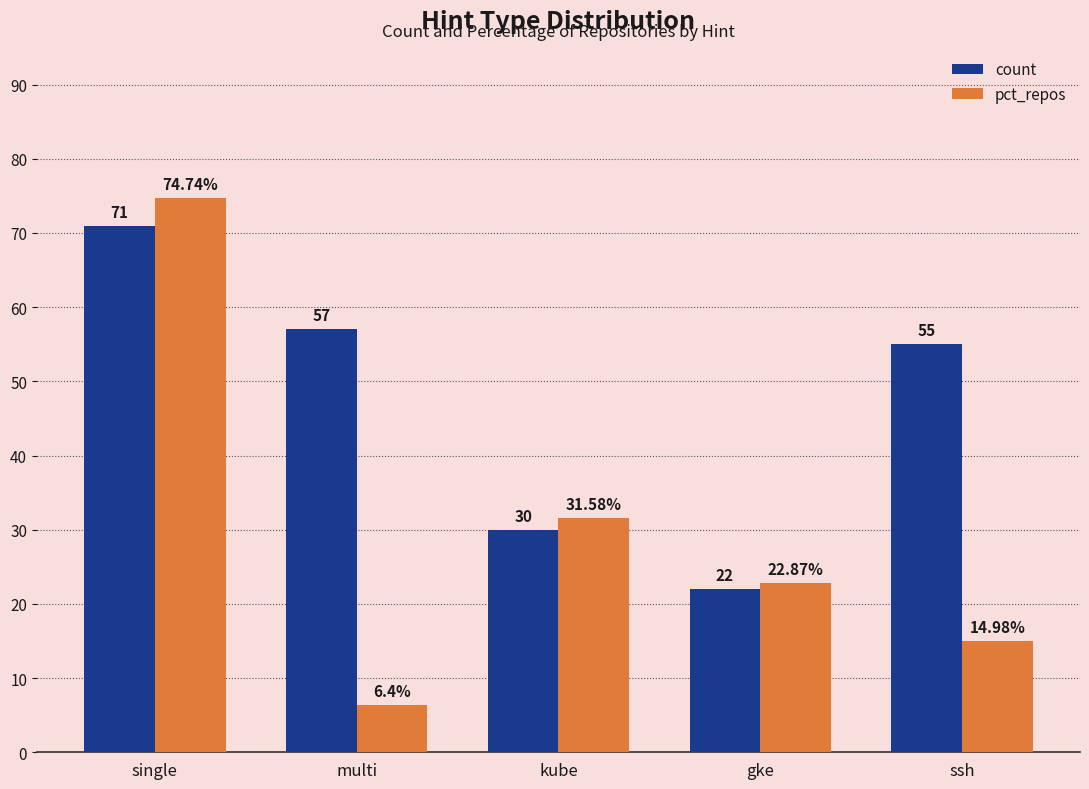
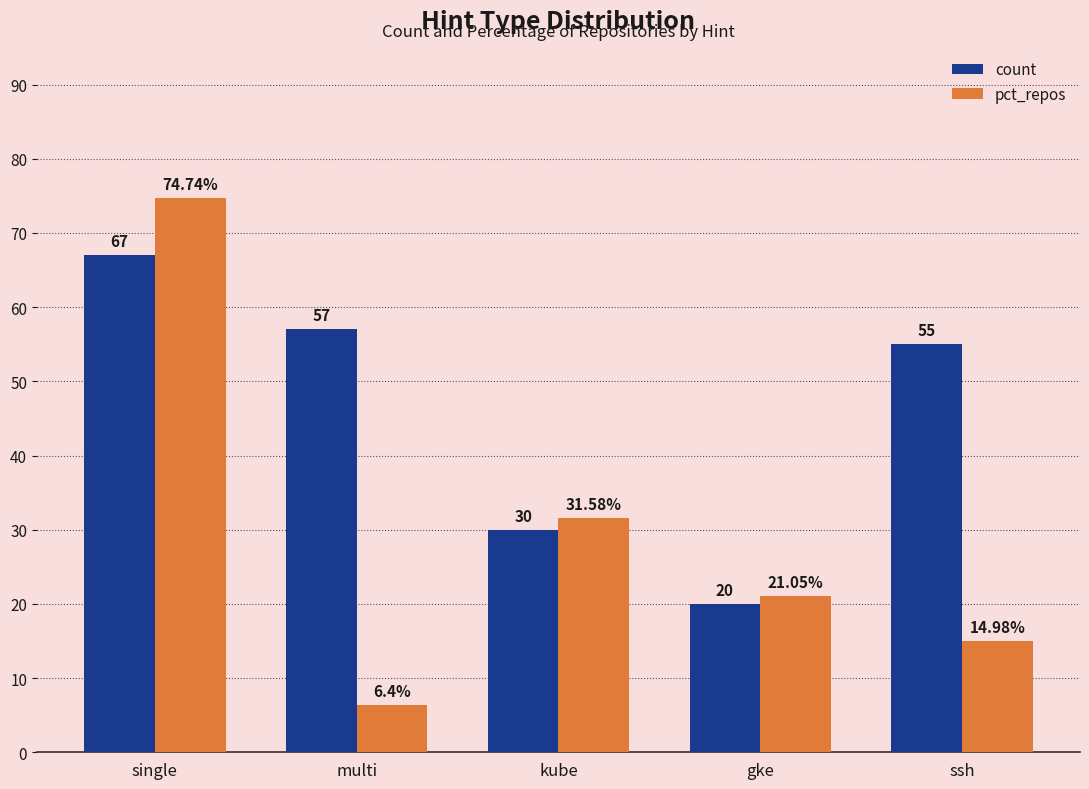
  {
    "count": {
-     "single": "71",
+     "single": "67",
      "multi": "57",
      "kube": "30",
-     "gke": "22",
+     "gke": "20",
      "ssh": "55"
    },
    "pct_repos": {
      "single": "74.74%",
      "multi": "6.4%",
      "kube": "31.58%",
-     "gke": "22.87%",
+     "gke": "21.05%",
      "ssh": "14.98%"
    }
  }
